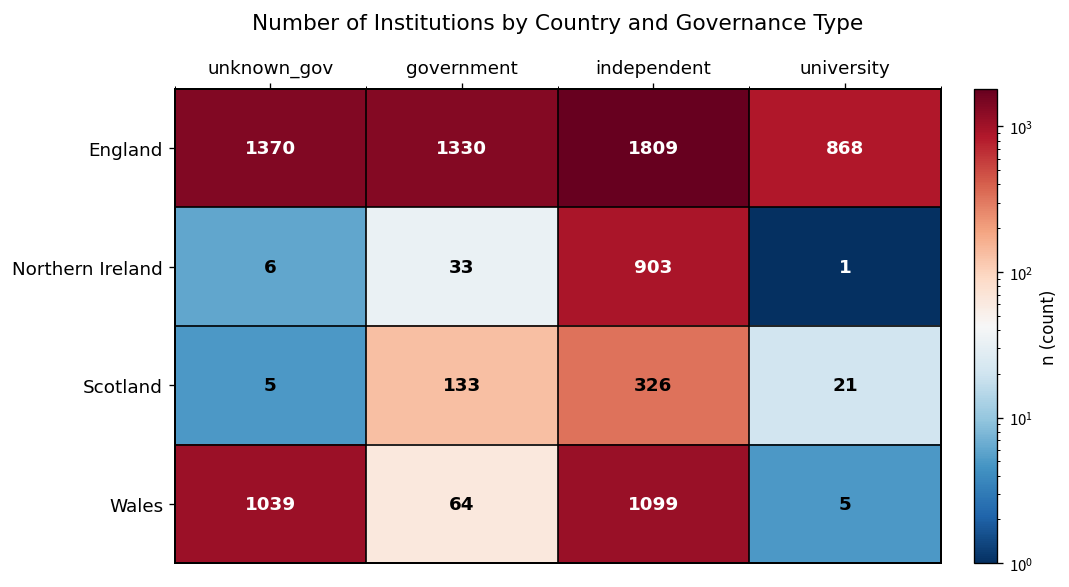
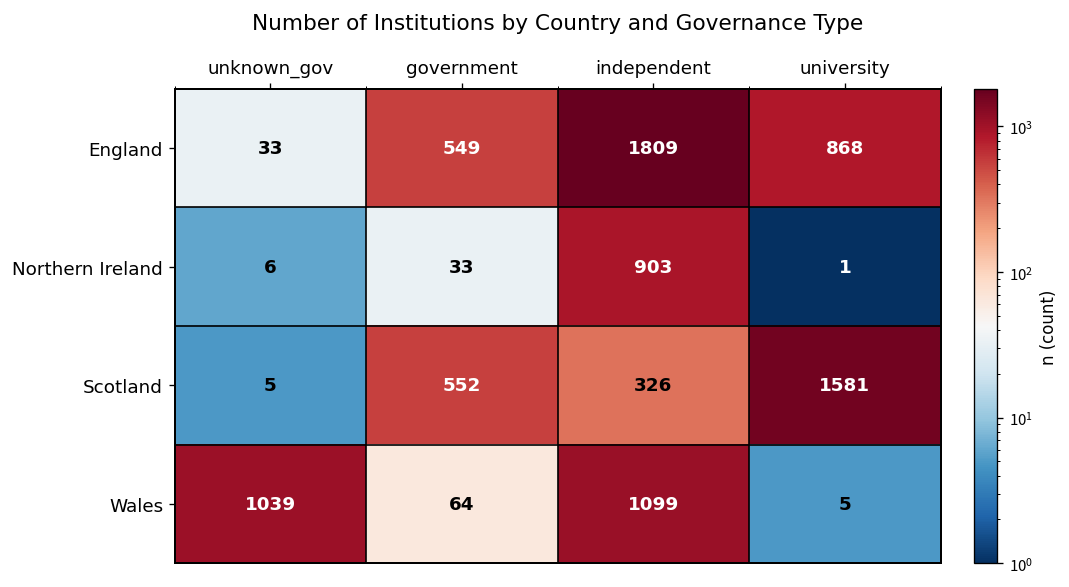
  {
    "England": {
-     "unknown_gov": 1370,
-     "government": 1330,
+     "unknown_gov": 33,
+     "government": 549,
      "independent": 1809,
      "university": 868
    },
    "Northern Ireland": {
      "unknown_gov": 6,
      "government": 33,
      "independent": 903,
      "university": 1
    },
    "Scotland": {
      "unknown_gov": 5,
-     "government": 133,
+     "government": 552,
      "independent": 326,
-     "university": 21
+     "university": 1581
    },
    "Wales": {
      "unknown_gov": 1039,
      "government": 64,
      "independent": 1099,
      "university": 5
    }
  }
